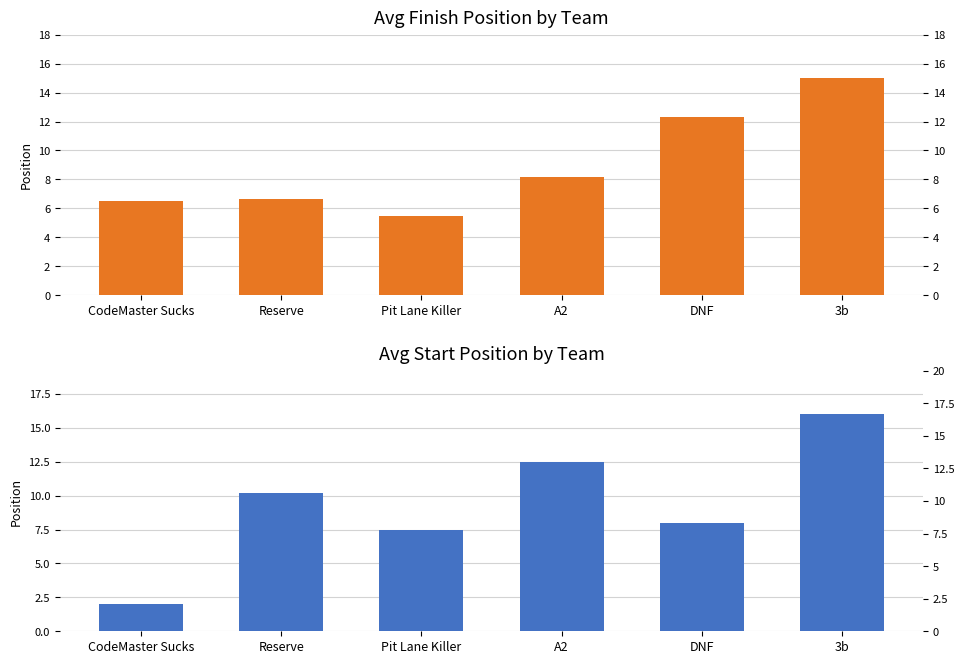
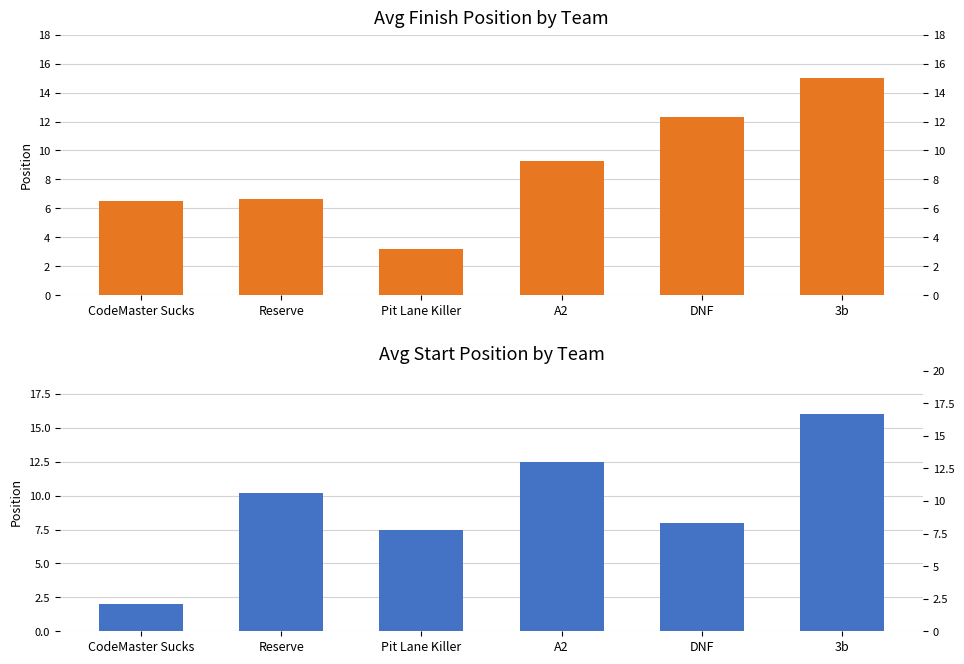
  {
    "Avg Finish Position by Team": {
      "CodeMaster Sucks": 6.5,
      "Reserve": 6.6,
-     "Pit Lane Killer": 5.5,
-     "A2": 8.2,
+     "Pit Lane Killer": 3.2,
+     "A2": 9.3,
      "DNF": 12.3,
      "3b": 15.0
    }
  }
